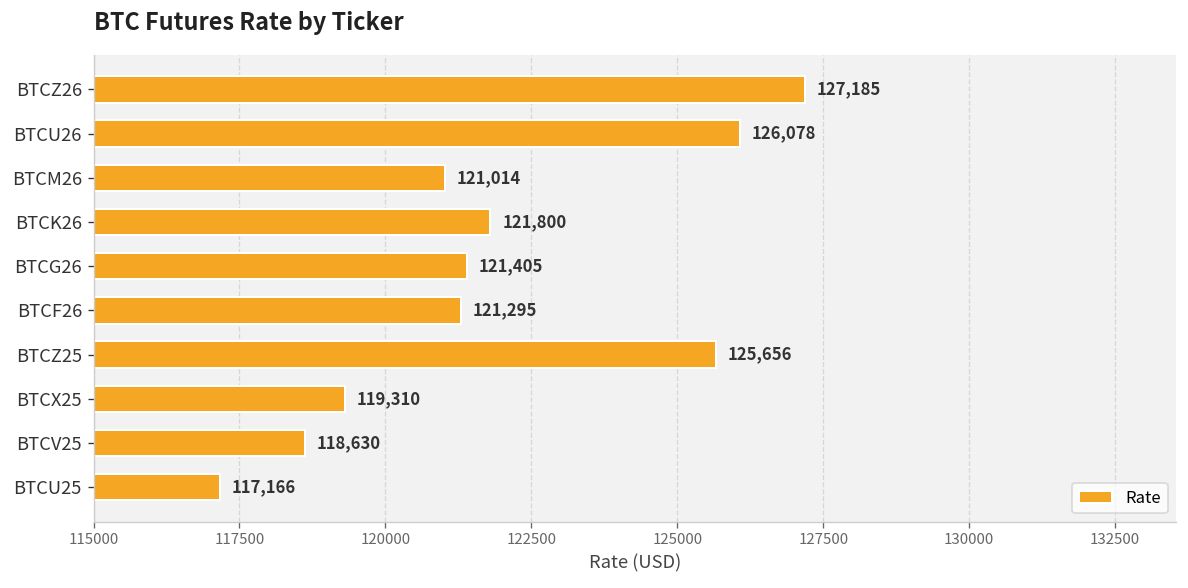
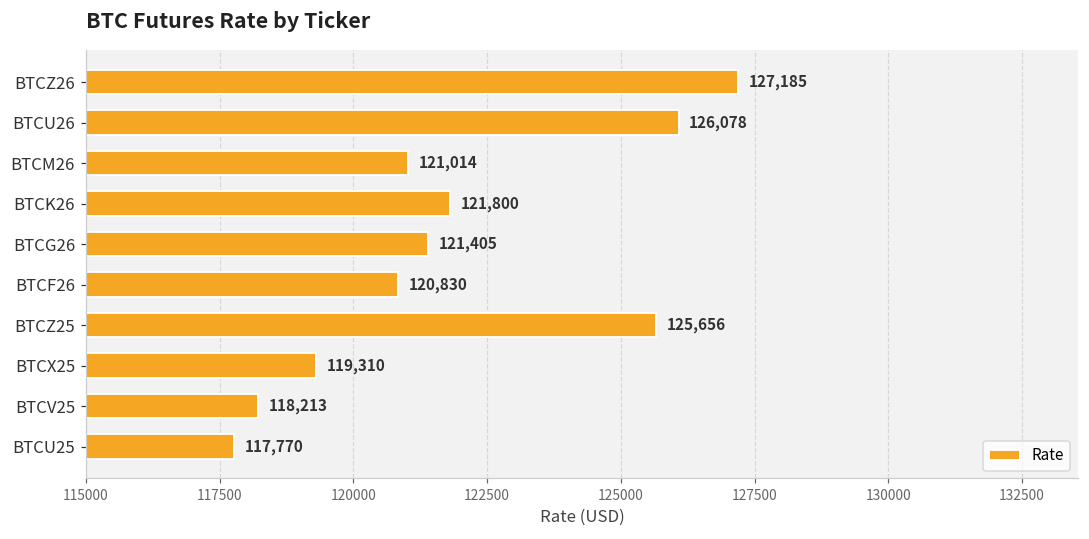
  {
    "BTCZ26": "127,185",
    "BTCU26": "126,078",
    "BTCM26": "121,014",
    "BTCK26": "121,800",
    "BTCG26": "121,405",
-   "BTCF26": "121,295",
+   "BTCF26": "120,830",
    "BTCZ25": "125,656",
    "BTCX25": "119,310",
-   "BTCV25": "118,630",
-   "BTCU25": "117,166"
+   "BTCV25": "118,213",
+   "BTCU25": "117,770"
  }
